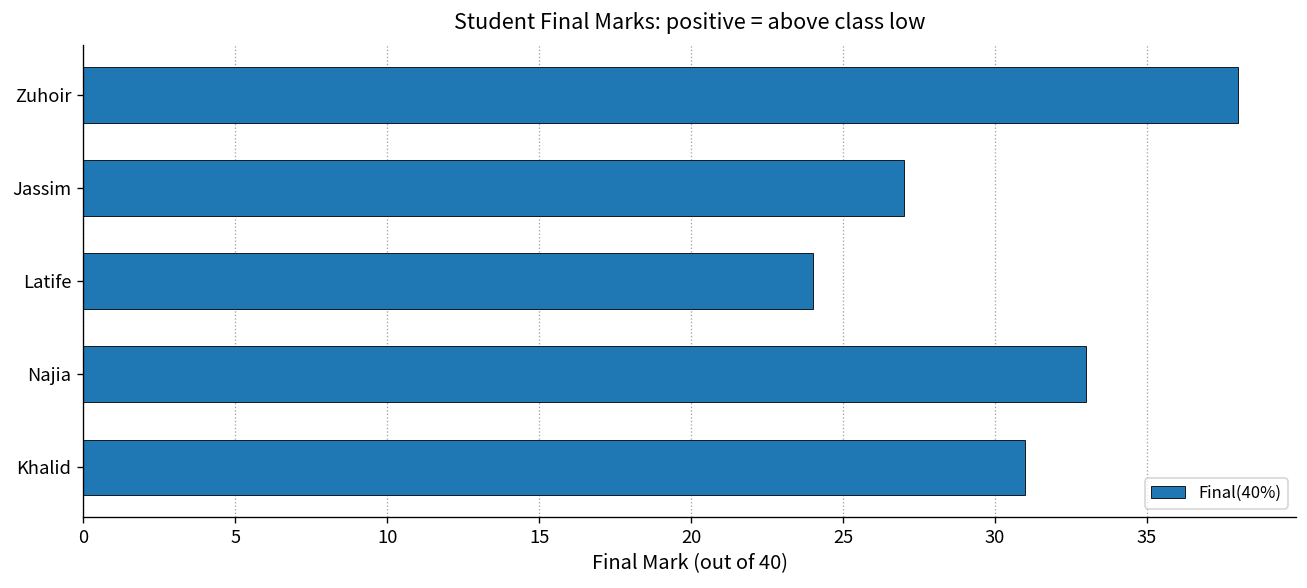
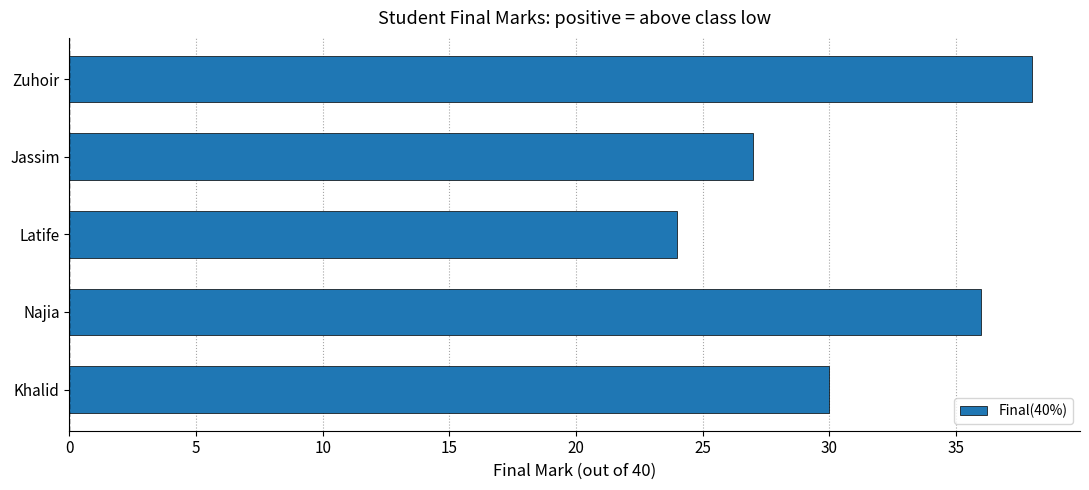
  {
    "Zuhoir": 38,
    "Jassim": 27,
    "Latife": 24,
-   "Najia": 33,
-   "Khalid": 31
+   "Najia": 36,
+   "Khalid": 30
  }
